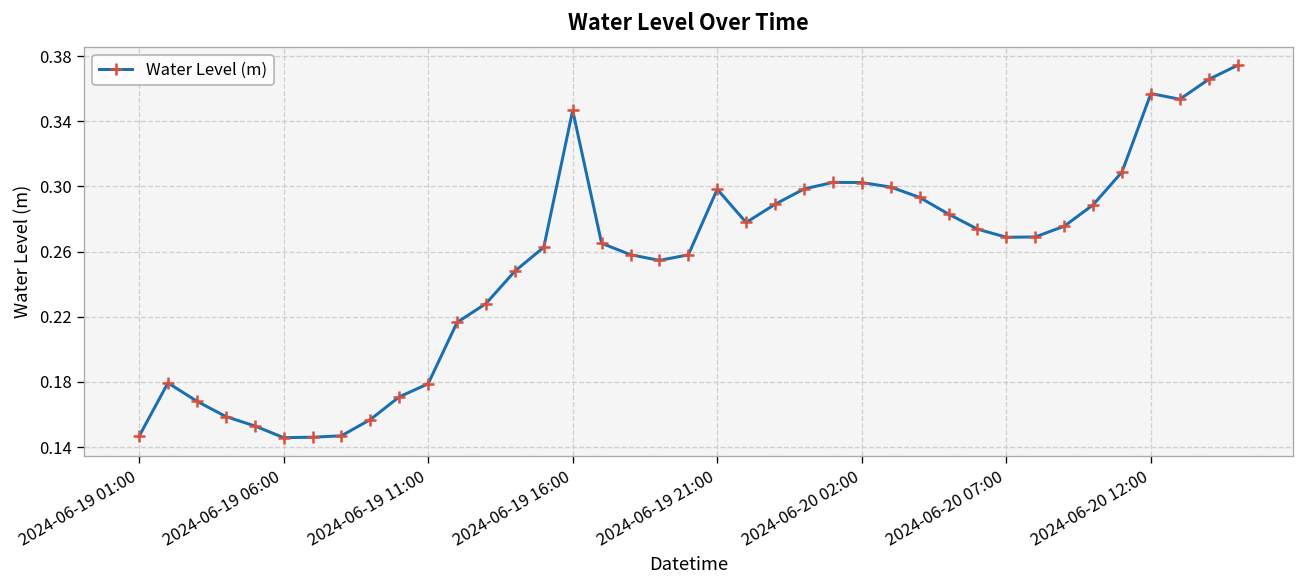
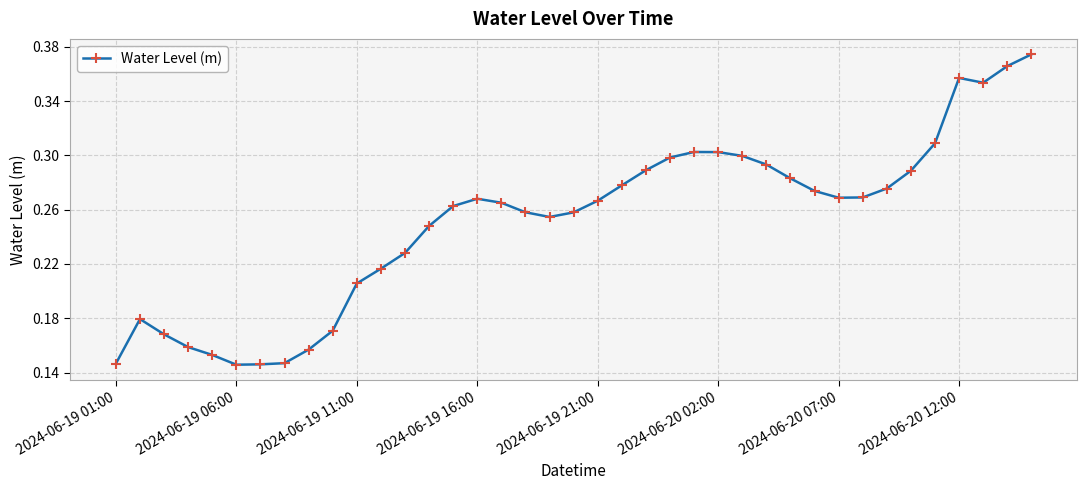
  {
    "2024-06-19 01:00": 0.147,
    "2024-06-19 06:00": 0.146,
-   "2024-06-19 11:00": 0.179,
-   "2024-06-19 16:00": 0.347,
-   "2024-06-19 21:00": 0.298,
+   "2024-06-19 11:00": 0.206,
+   "2024-06-19 16:00": 0.268,
+   "2024-06-19 21:00": 0.267,
    "2024-06-20 02:00": 0.302,
    "2024-06-20 07:00": 0.269,
    "2024-06-20 12:00": 0.357
  }
